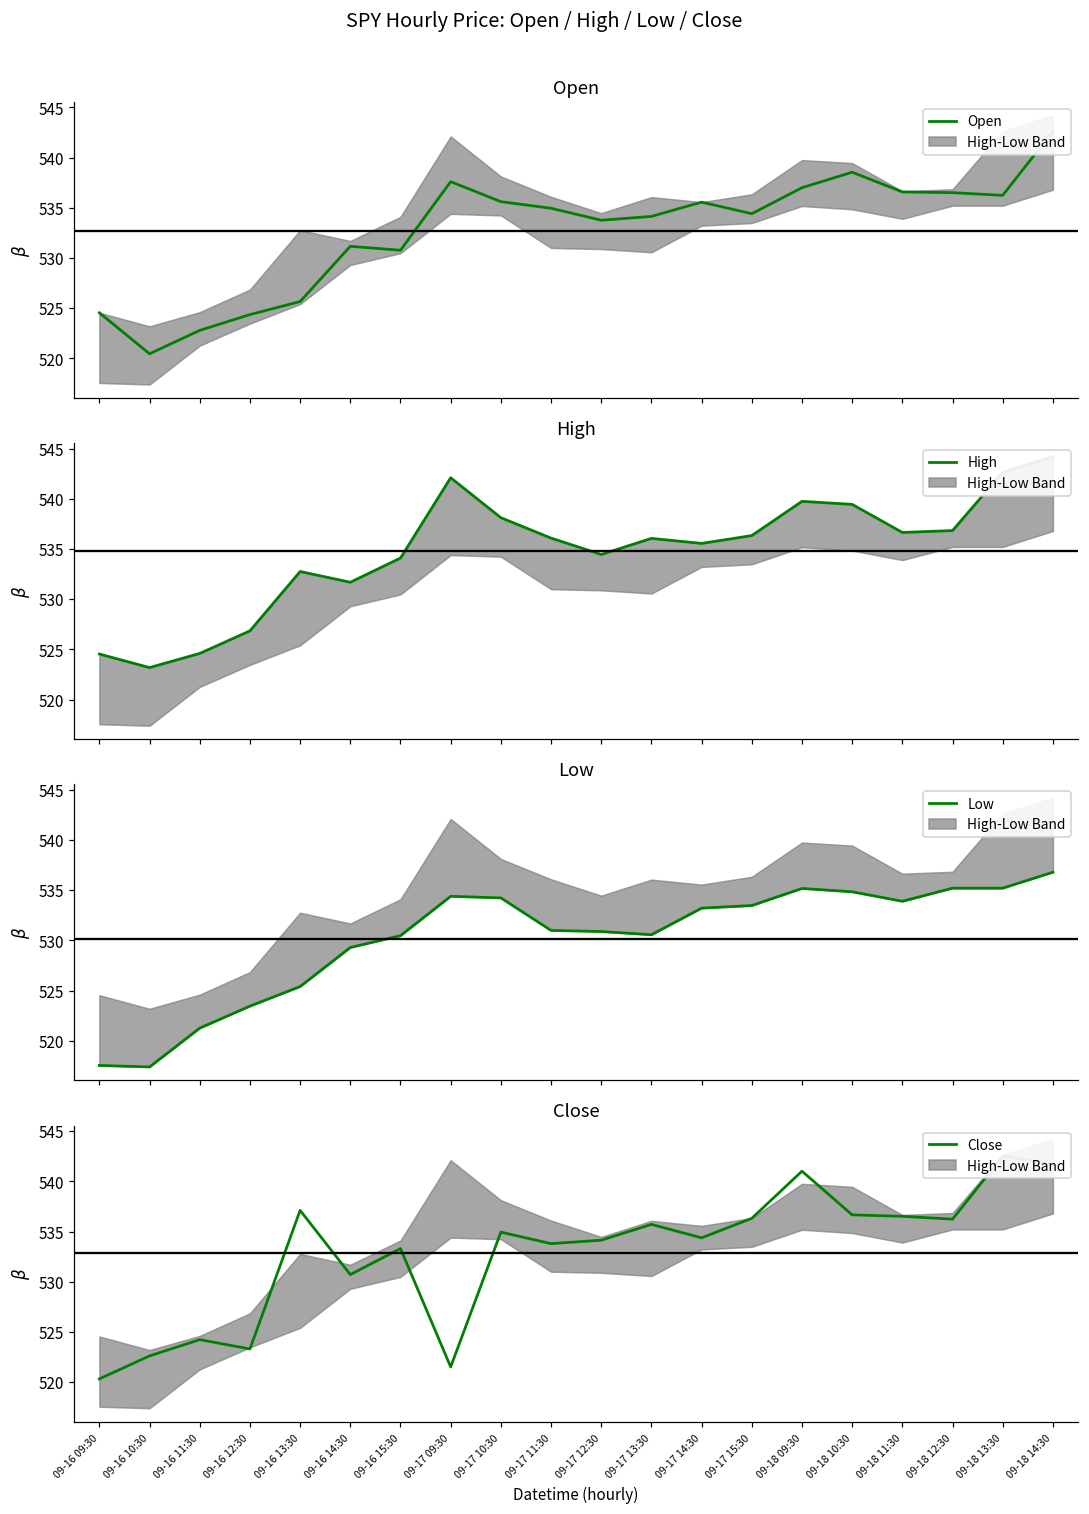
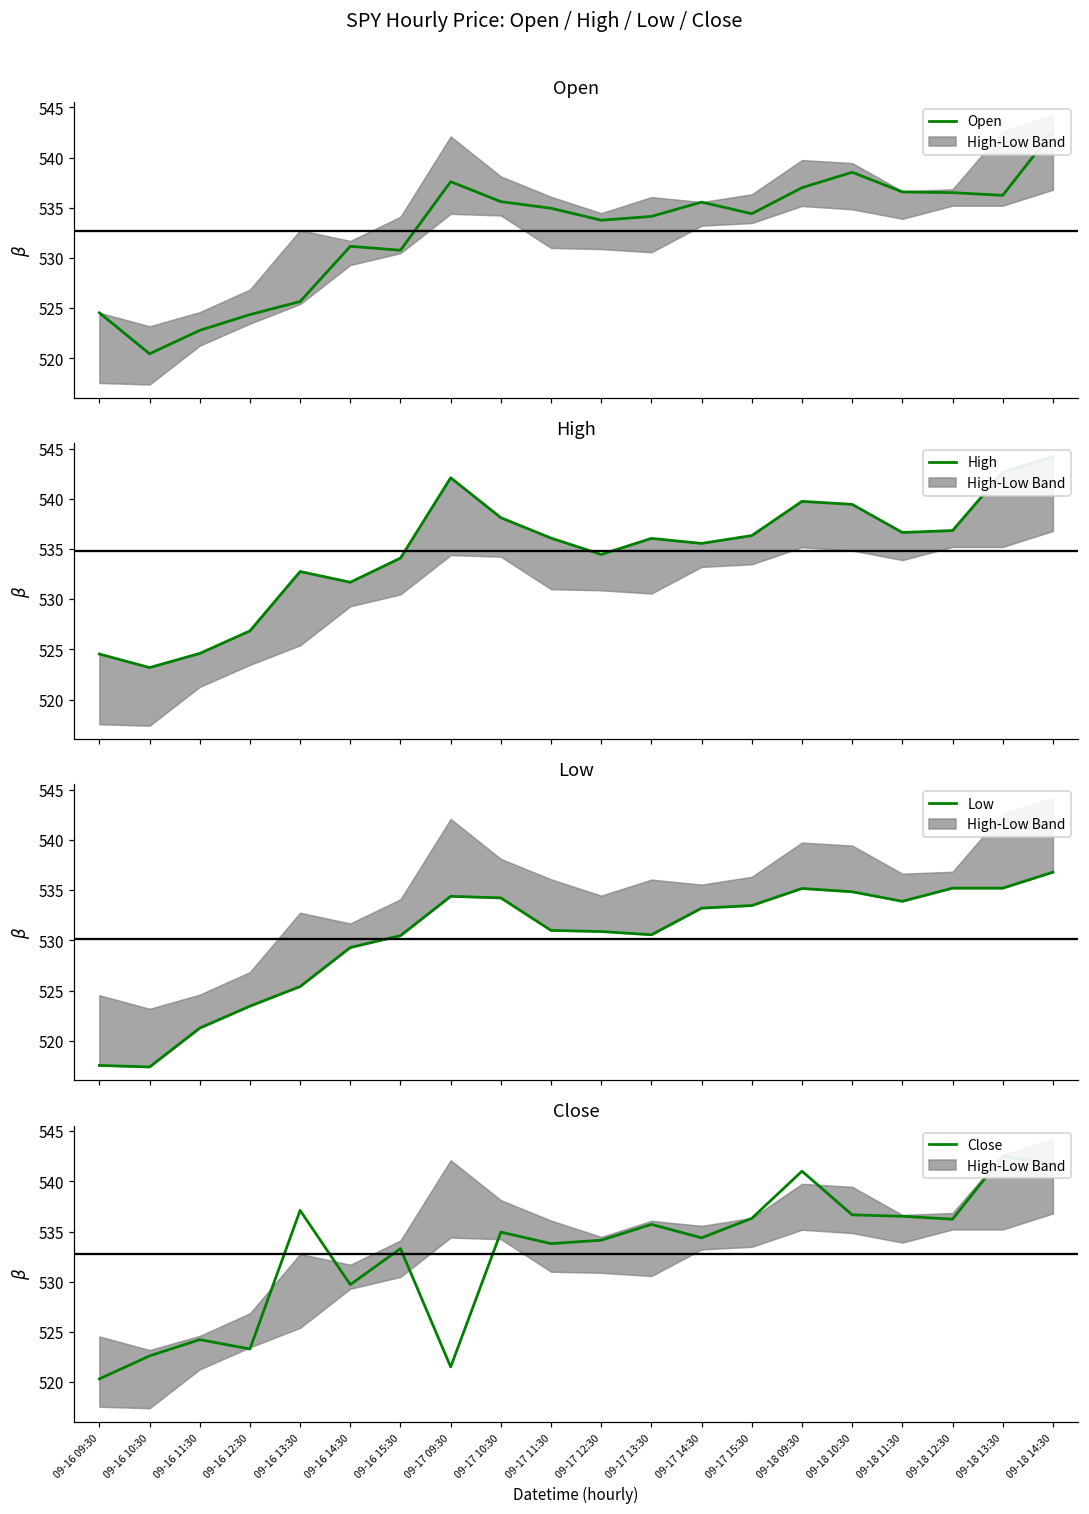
  {
    "Close": {
      "Close": {
        "09-16 09:30": 520,
        "09-16 10:30": 523,
        "09-16 11:30": 524,
        "09-16 12:30": 523,
        "09-16 13:30": 537,
-       "09-16 14:30": 531,
+       "09-16 14:30": 530,
        "09-16 15:30": 533,
        "09-17 09:30": 522,
        "09-17 10:30": 535,
        "09-17 11:30": 534,
        "09-17 12:30": 534,
        "09-17 13:30": 536,
        "09-17 14:30": 534,
        "09-18 09:30": 541,
        "09-18 10:30": 537,
        "09-18 12:30": 536
      }
    }
  }
